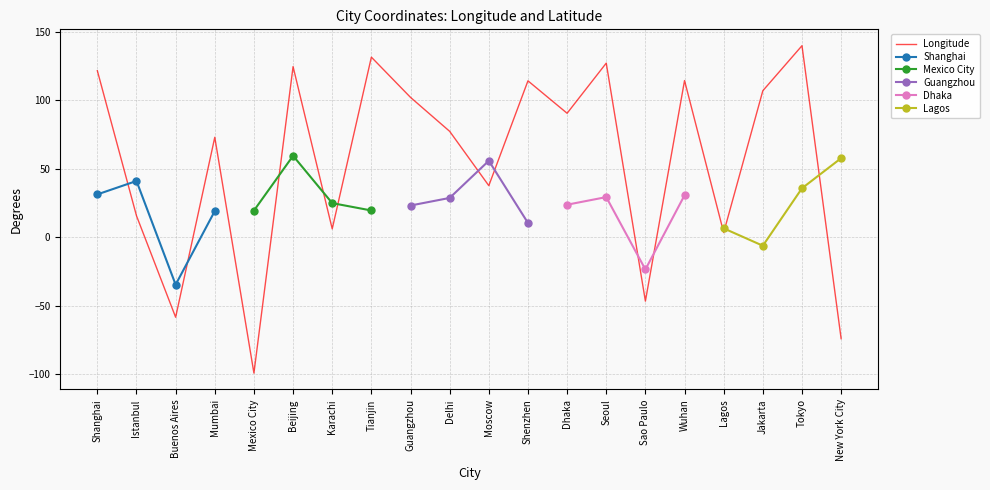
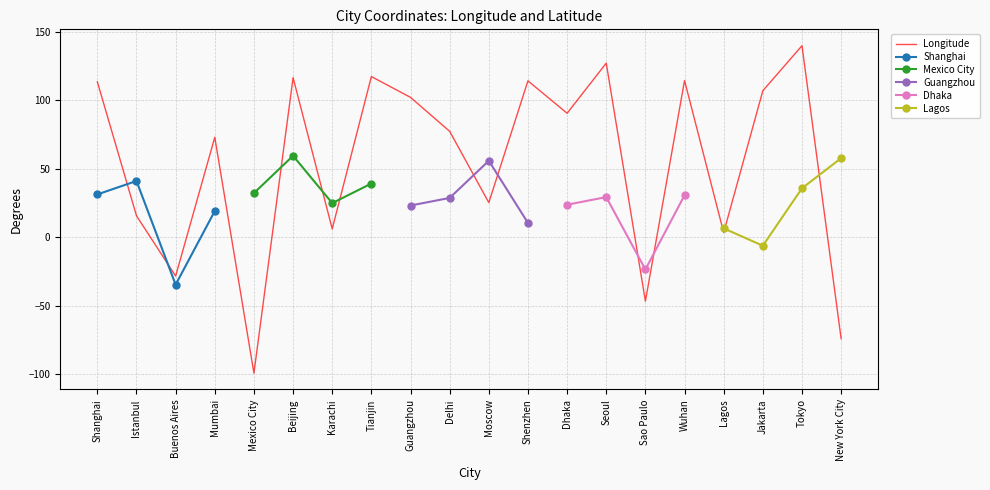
  {
    "Longitude": {
-     "Shanghai": 121,
+     "Shanghai": 113,
      "Istanbul": 16,
-     "Buenos Aires": -58,
+     "Buenos Aires": -28,
      "Mumbai": 73,
      "Mexico City": -99,
-     "Beijing": 124,
+     "Beijing": 116,
      "Karachi": 6,
-     "Tianjin": 131,
+     "Tianjin": 117,
      "Guangzhou": 102,
      "Delhi": 77,
-     "Moscow": 38,
+     "Moscow": 25,
      "Shenzhen": 114,
      "Dhaka": 90,
      "Seoul": 127,
      "Sao Paulo": -47,
      "Wuhan": 114,
      "Lagos": 3,
      "Jakarta": 107,
      "Tokyo": 140,
      "New York City": -74
    },
    "Shanghai": {
      "Shanghai": 31,
      "Istanbul": 41,
      "Buenos Aires": -35,
      "Mumbai": 19
    },
    "Mexico City": {
-     "Mexico City": 19,
+     "Mexico City": 32,
      "Beijing": 59,
      "Karachi": 25,
-     "Tianjin": 19
+     "Tianjin": 39
    },
    "Guangzhou": {
      "Guangzhou": 23,
      "Delhi": 29,
      "Moscow": 56,
      "Shenzhen": 10
    },
    "Dhaka": {
      "Dhaka": 24,
      "Seoul": 29,
      "Sao Paulo": -24,
      "Wuhan": 31
    },
    "Lagos": {
      "Lagos": 6,
      "Jakarta": -6,
      "Tokyo": 36,
      "New York City": 58
    }
  }
